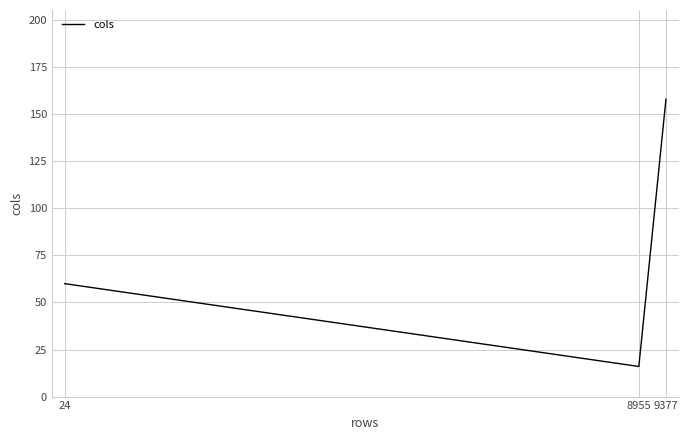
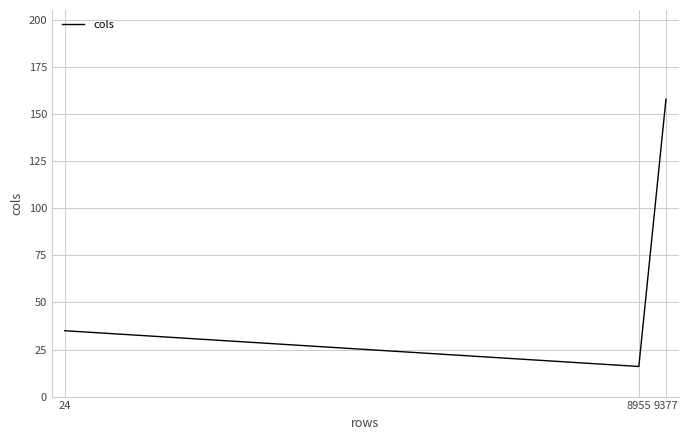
  {
-   "24": 60,
+   "24": 35,
    "8955": 16,
    "9377": 158
  }
